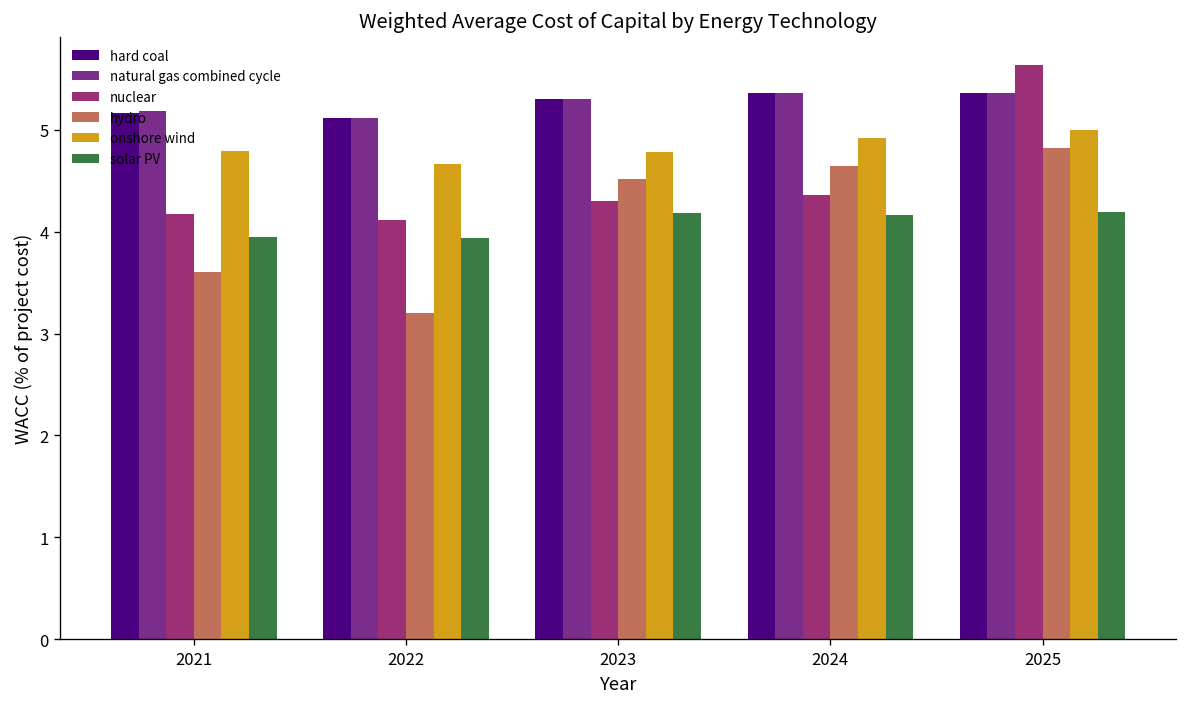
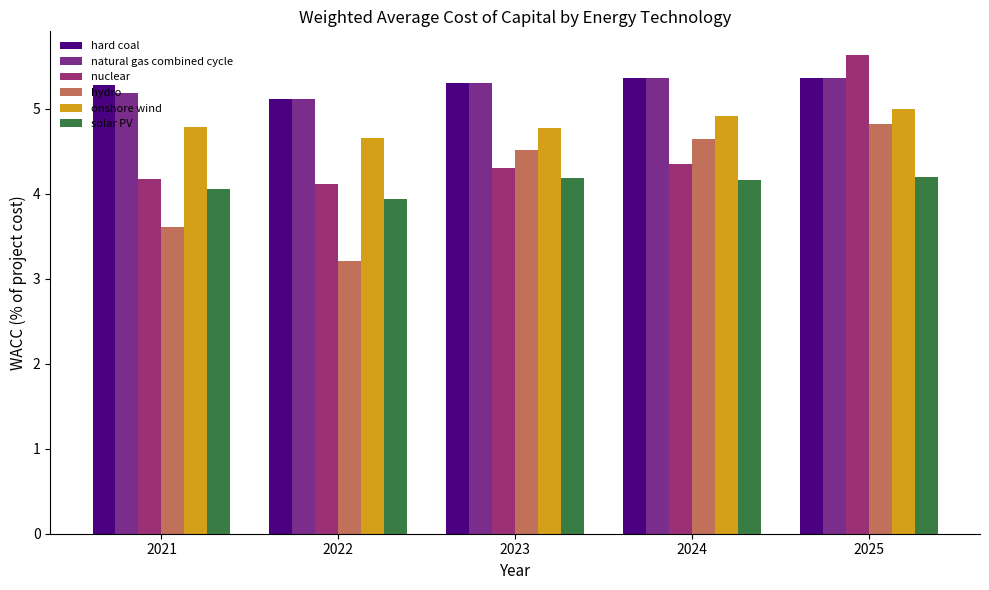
  {
    "hard coal": {
-     "2021": 5.2,
+     "2021": 5.3,
      "2022": 5.1,
      "2023": 5.3,
      "2024": 5.4,
      "2025": 5.4
    },
    "hydro": {
      "2021": 3.6,
      "2022": 3.2,
      "2023": 4.5,
      "2024": 4.6,
      "2025": 4.8
    },
    "onshore wind": {
      "2021": 4.8,
      "2022": 4.7,
      "2023": 4.8,
      "2024": 4.9,
      "2025": 5.0
    },
    "solar PV": {
-     "2021": 3.9,
+     "2021": 4.1,
      "2022": 3.9,
      "2023": 4.2,
      "2024": 4.2,
      "2025": 4.2
    }
  }
